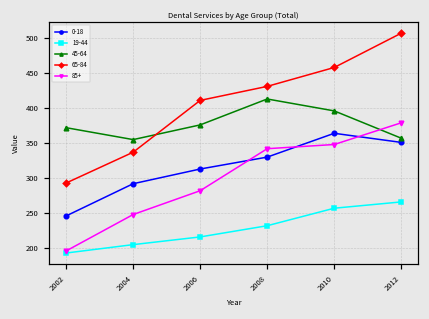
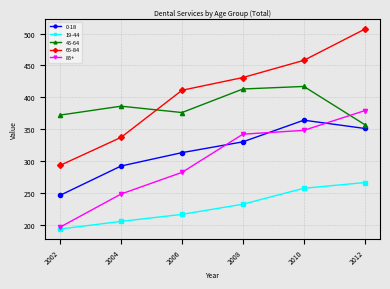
  {
    "0-18": {
      "2002": 250,
      "2004": 290,
      "2006": 310,
      "2008": 330,
      "2010": 360,
      "2012": 350
    },
    "19-44": {
      "2004": 210,
      "2006": 220,
      "2008": 230,
      "2010": 260,
      "2012": 270
    },
    "45-64": {
      "2002": 370,
-     "2004": 360,
+     "2004": 390,
      "2006": 380,
      "2008": 410,
-     "2010": 400,
+     "2010": 420,
      "2012": 360
    },
    "65-84": {
      "2002": 290,
      "2004": 340,
      "2006": 410,
      "2008": 430,
      "2010": 460,
      "2012": 510
    },
    "85+": {
      "2004": 250,
      "2006": 280,
      "2008": 340,
      "2010": 350,
      "2012": 380
    }
  }
